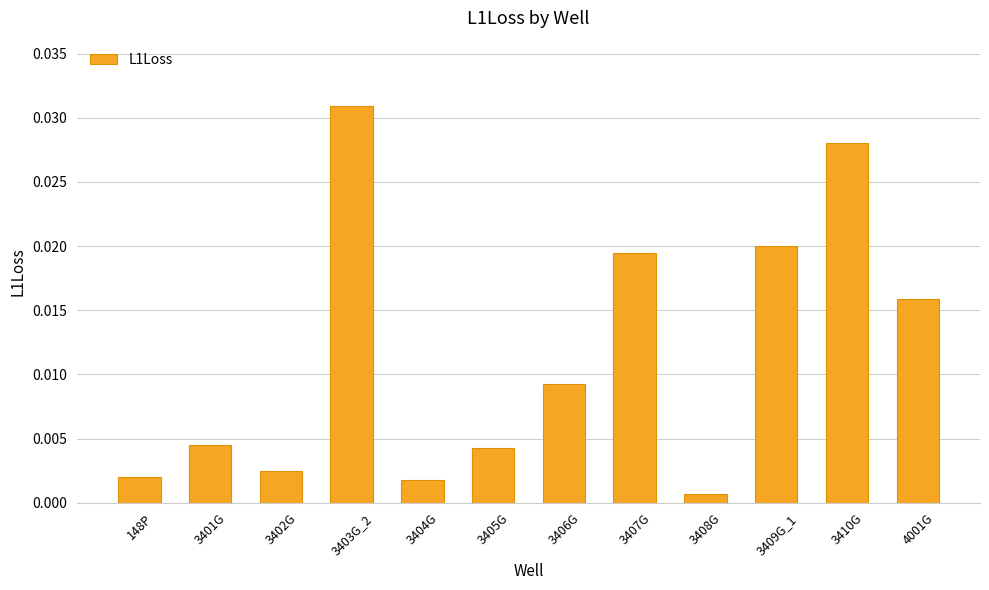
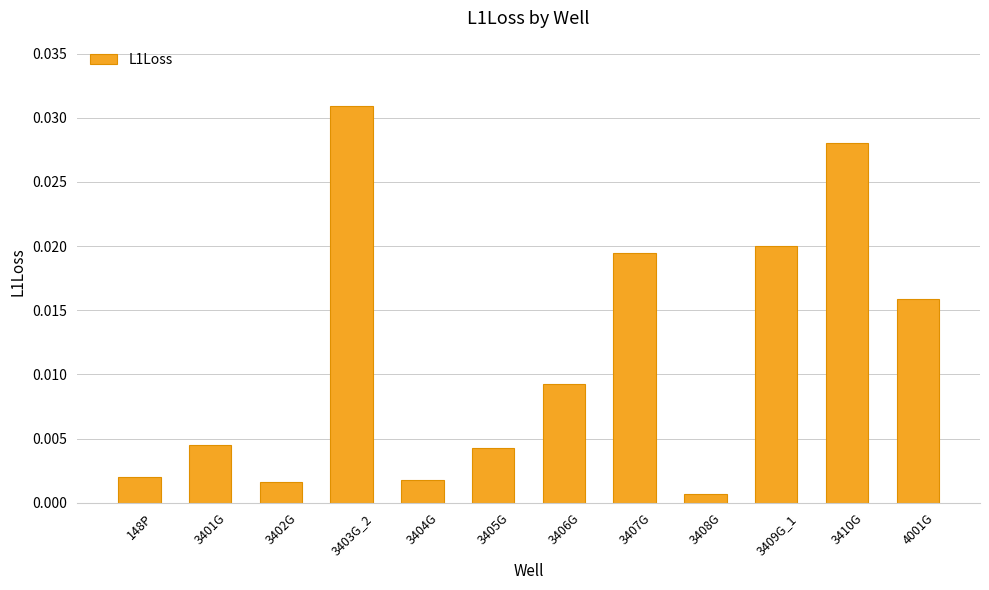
  {
    "148P": 0.0020,
    "3401G": 0.0045,
-   "3402G": 0.0025,
+   "3402G": 0.0017,
    "3403G_2": 0.0309,
    "3404G": 0.0018,
    "3405G": 0.0042,
    "3406G": 0.0093,
    "3407G": 0.0195,
    "3408G": 0.0007,
    "3409G_1": 0.0200,
    "3410G": 0.0280,
    "4001G": 0.0159
  }
